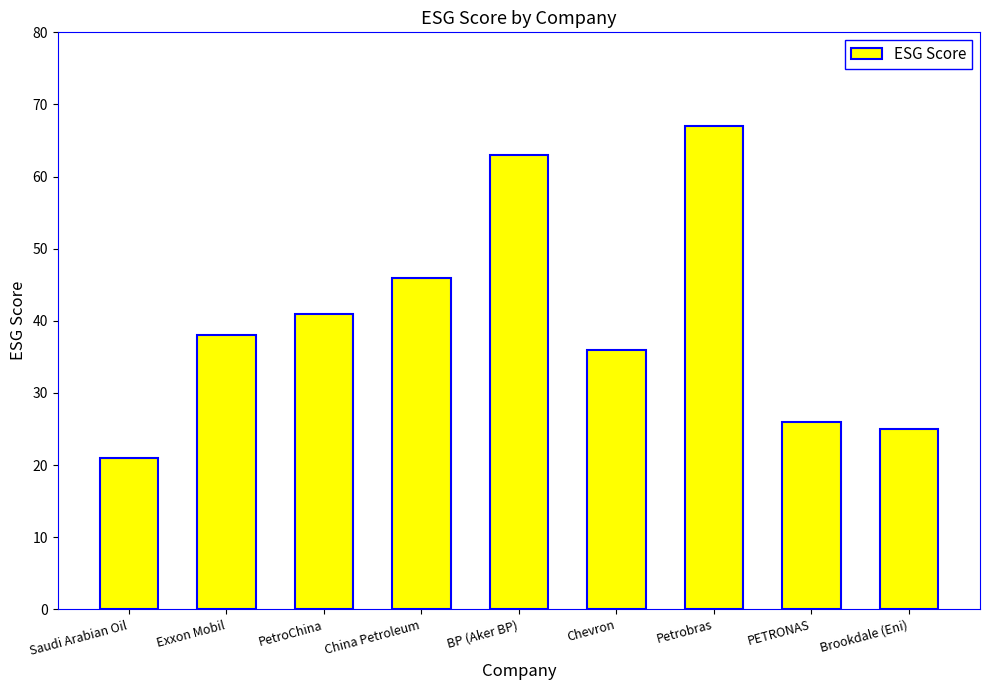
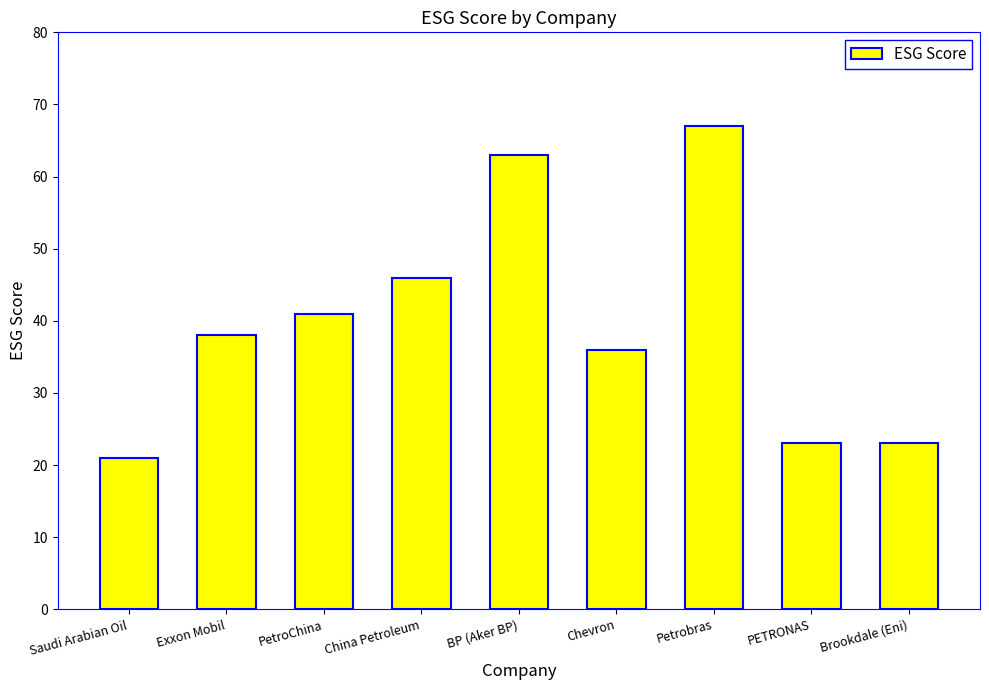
  {
    "Saudi Arabian Oil": 21,
    "Exxon Mobil": 38,
    "PetroChina": 41,
    "China Petroleum": 46,
    "BP (Aker BP)": 63,
    "Chevron": 36,
    "Petrobras": 67,
-   "PETRONAS": 26,
-   "Brookdale (Eni)": 25
+   "PETRONAS": 23,
+   "Brookdale (Eni)": 23
  }
